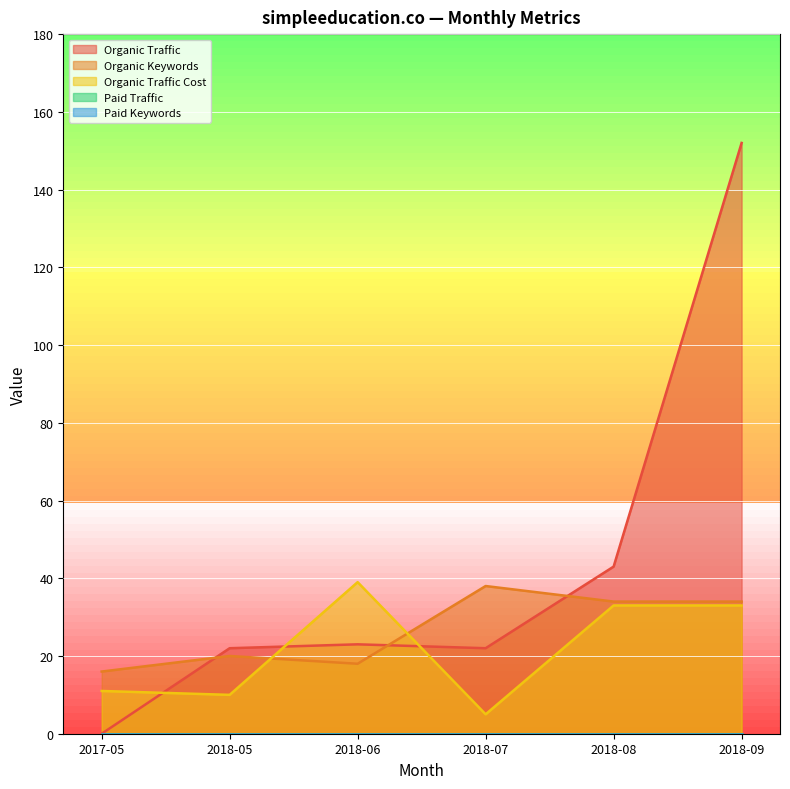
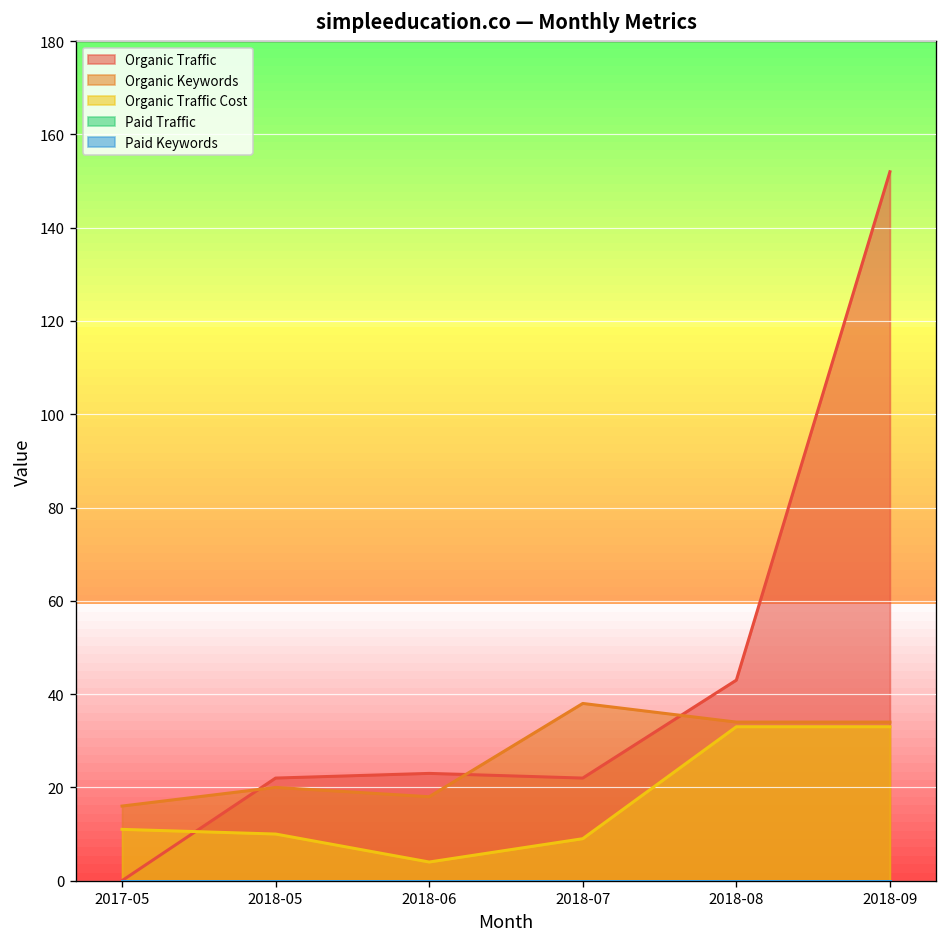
  {
    "Organic Traffic Cost": {
      "2017-05": 11,
      "2018-05": 10,
-     "2018-06": 39,
-     "2018-07": 5,
+     "2018-06": 4,
+     "2018-07": 9,
      "2018-08": 33,
      "2018-09": 33
    },
    "Paid Keywords": {
      "2018-05": 0,
      "2018-06": 0,
      "2018-07": 0,
      "2018-08": 0,
      "2018-09": 0
    }
  }
